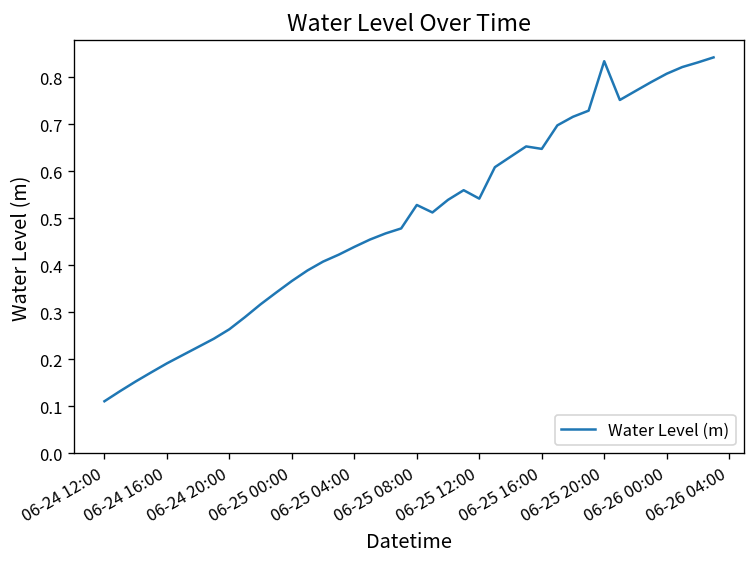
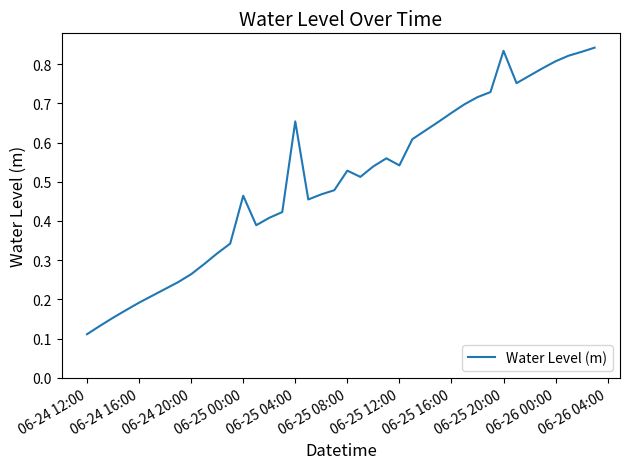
  {
    "06-24 12:00": 0.11,
    "06-24 16:00": 0.19,
    "06-24 20:00": 0.26,
-   "06-25 00:00": 0.37,
-   "06-25 04:00": 0.44,
+   "06-25 00:00": 0.46,
+   "06-25 04:00": 0.65,
    "06-25 08:00": 0.53,
    "06-25 12:00": 0.54,
-   "06-25 16:00": 0.65,
+   "06-25 16:00": 0.68,
    "06-25 20:00": 0.83,
    "06-26 00:00": 0.81
  }
